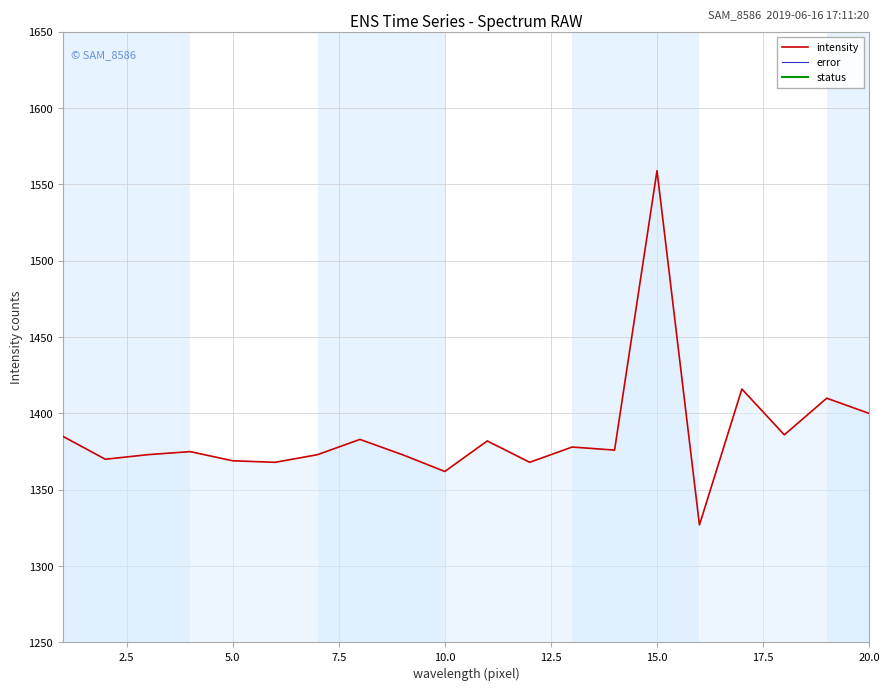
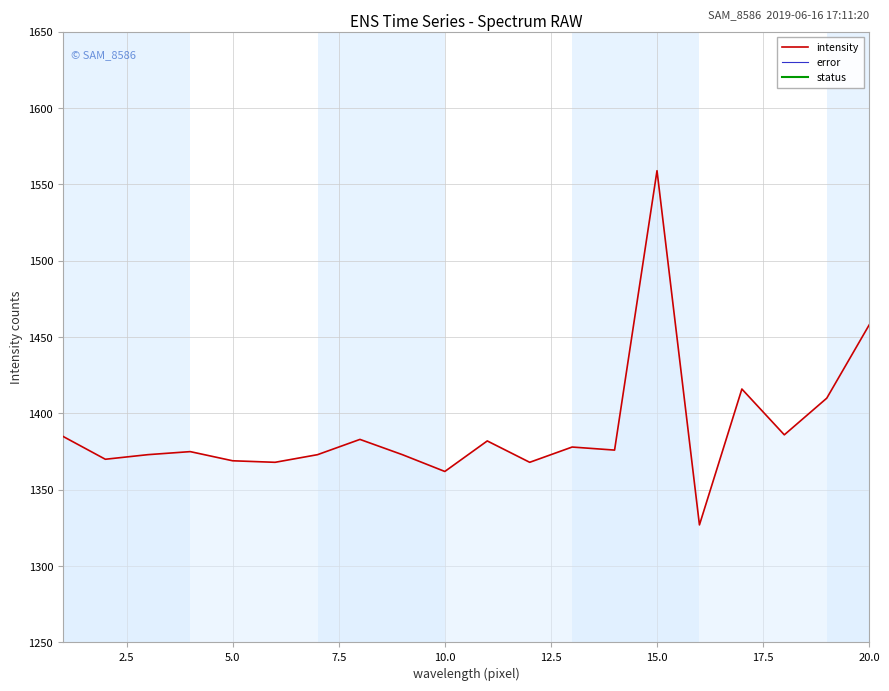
  {
    "intensity": {
      "5.0": 1369,
      "10.0": 1362,
      "15.0": 1559,
-     "20.0": 1400
+     "20.0": 1458
    }
  }
